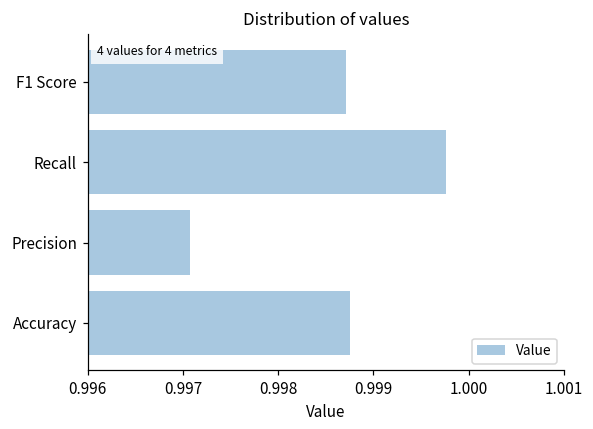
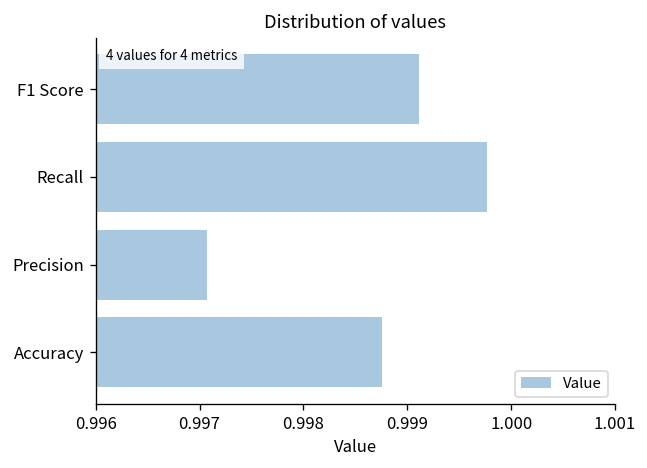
  {
-   "F1 Score": 0.9987,
+   "F1 Score": 0.9991,
    "Recall": 0.9998,
    "Precision": 0.9971,
    "Accuracy": 0.9988
  }
